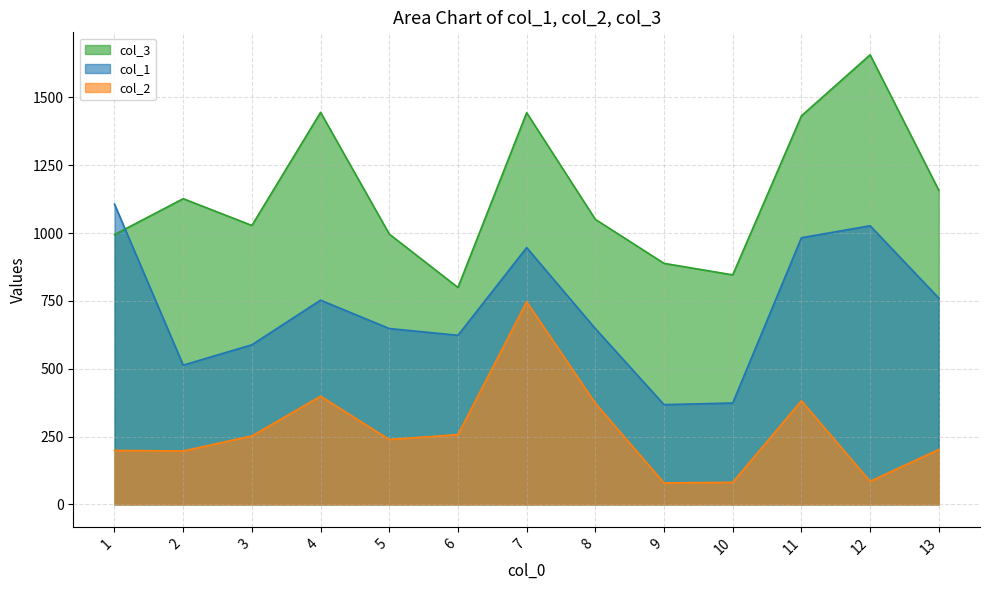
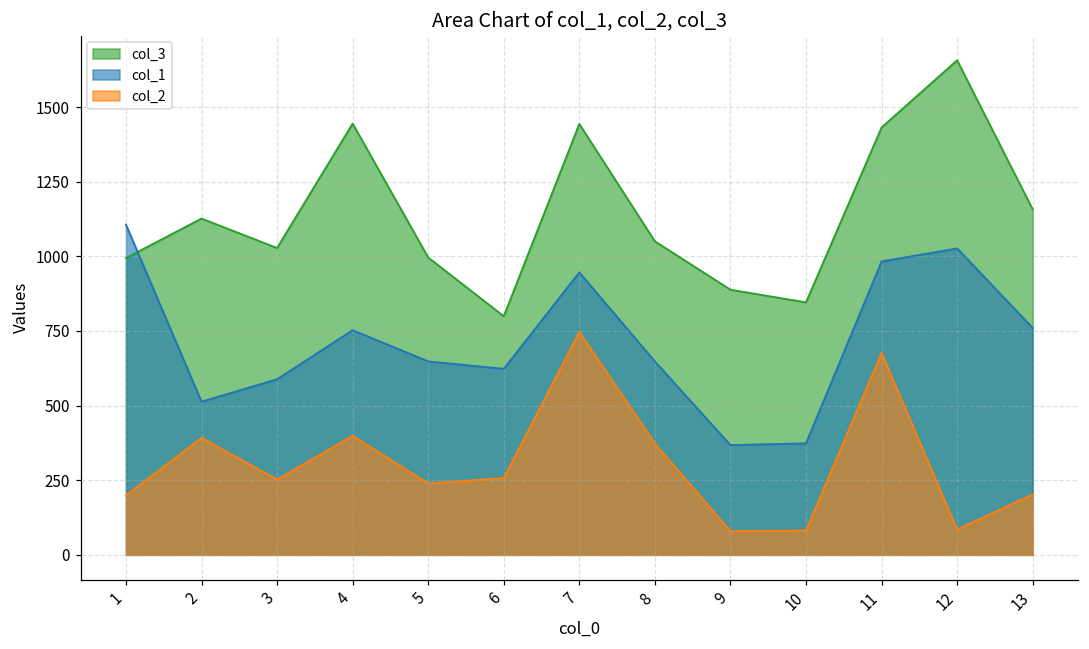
  {
    "col_3": {
      "1": 990,
      "2": 1130,
      "3": 1030,
      "4": 1440,
      "5": 1000,
      "6": 800,
      "7": 1440,
      "8": 1050,
      "9": 890,
      "10": 850,
      "11": 1430,
      "12": 1660,
      "13": 1160
    },
    "col_1": {
      "1": 1110,
      "2": 510,
      "3": 590,
      "4": 750,
      "5": 650,
      "6": 620,
      "7": 950,
      "8": 650,
      "9": 370,
      "10": 370,
      "11": 980,
      "12": 1030,
      "13": 760
    },
    "col_2": {
      "1": 200,
-     "2": 200,
+     "2": 390,
      "3": 250,
      "4": 400,
      "5": 240,
      "6": 260,
      "7": 750,
      "8": 370,
      "9": 80,
      "10": 80,
-     "11": 380,
+     "11": 680,
      "12": 80,
      "13": 200
    }
  }
